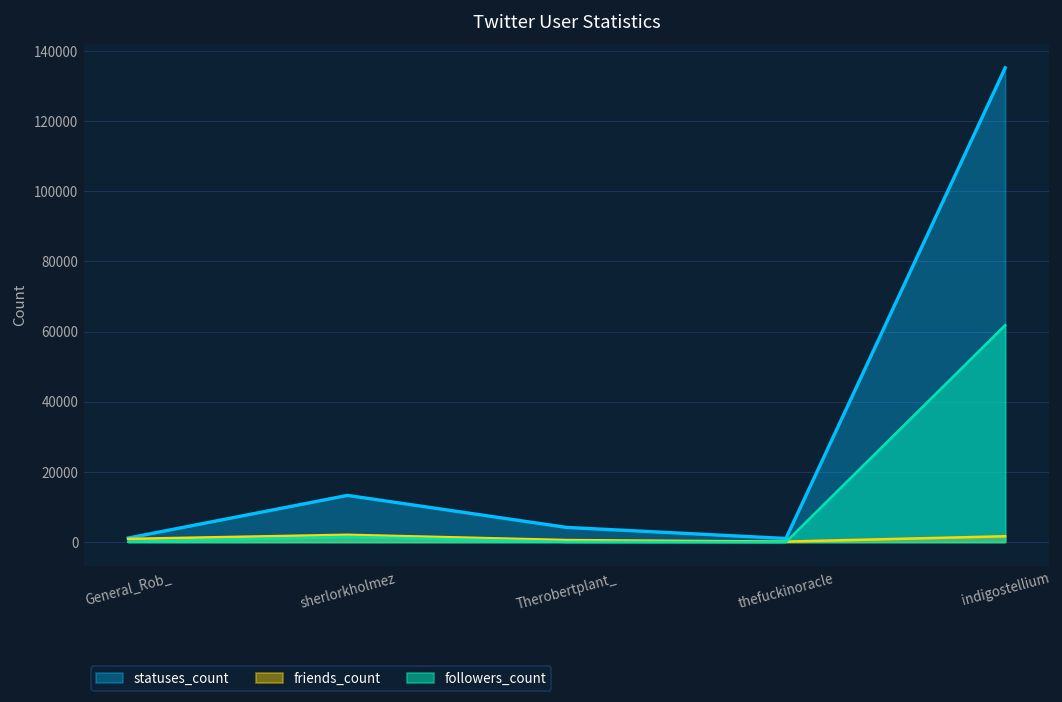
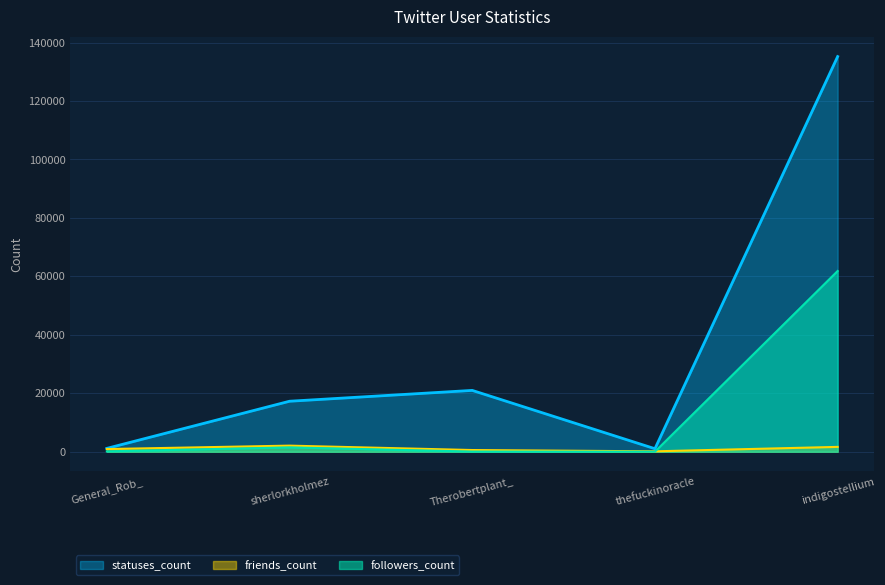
  {
    "statuses_count": {
-     "sherlorkholmez": 13000,
-     "Therobertplant_": 4000,
+     "sherlorkholmez": 17000,
+     "Therobertplant_": 21000,
      "thefuckinoracle": 1000,
      "indigostellium": 135000
    },
    "friends_count": {
      "indigostellium": 2000
    },
    "followers_count": {
      "indigostellium": 62000
    }
  }
